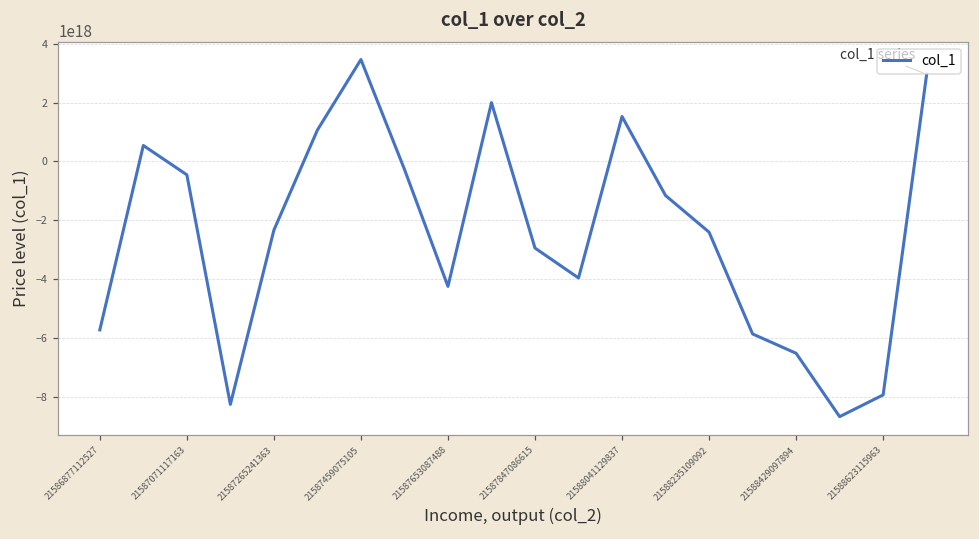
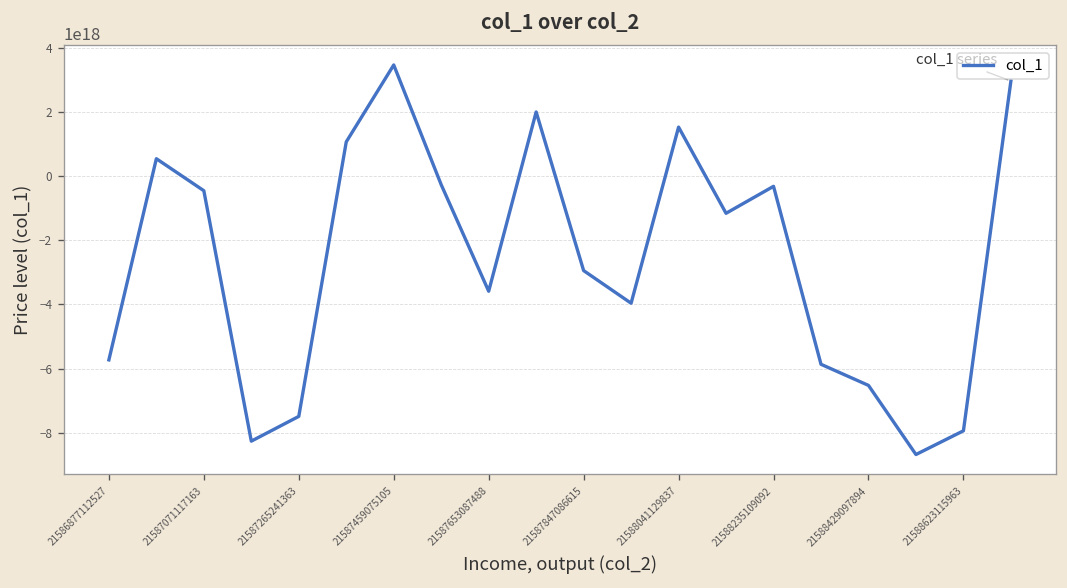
  {
    "21586877112527": -5700000000000000000,
    "21587071117163": -500000000000000000,
-   "21587265241363": -2300000000000000000,
+   "21587265241363": -7500000000000000000,
    "21587459075105": 3500000000000000000,
-   "21587653087488": -4300000000000000000,
+   "21587653087488": -3600000000000000000,
    "21587847086615": -2900000000000000000,
    "21588041129837": 1500000000000000000,
-   "21588235109092": -2400000000000000000,
+   "21588235109092": -300000000000000000,
    "21588429097894": -6500000000000000000,
    "21588623115963": -7900000000000000000
  }
